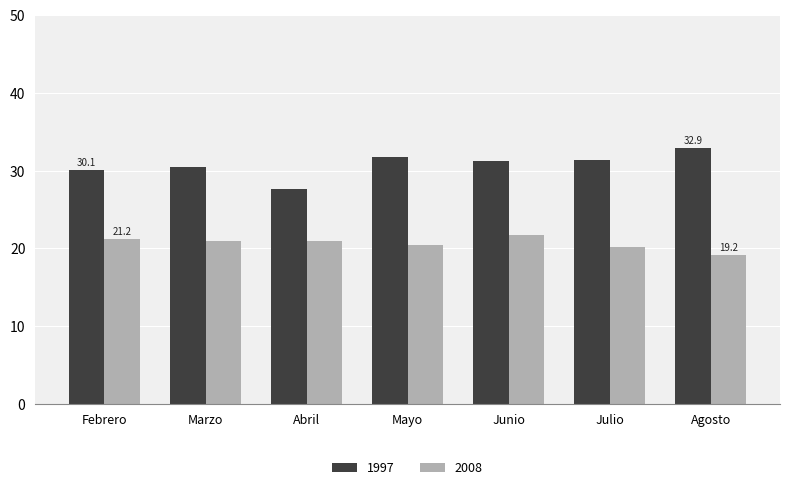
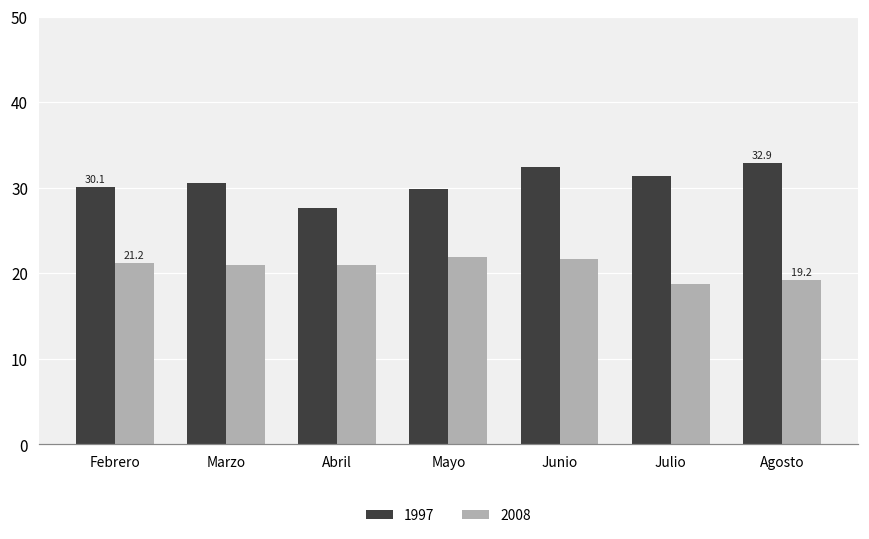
  {
    "1997": {
      "Marzo": 31,
      "Abril": 28,
-     "Mayo": 32,
-     "Junio": 31,
+     "Mayo": 30,
+     "Junio": 32,
      "Julio": 31
    },
    "2008": {
      "Marzo": 21,
      "Abril": 21,
-     "Mayo": 20,
+     "Mayo": 22,
      "Junio": 22,
-     "Julio": 20
+     "Julio": 19
    }
  }
